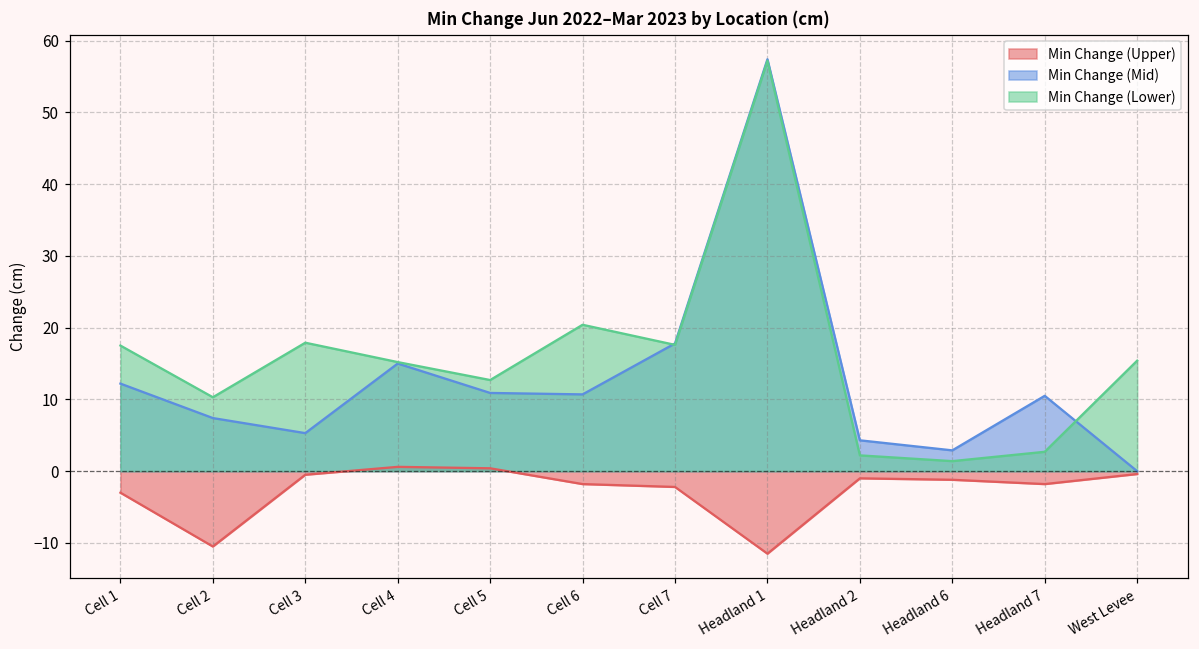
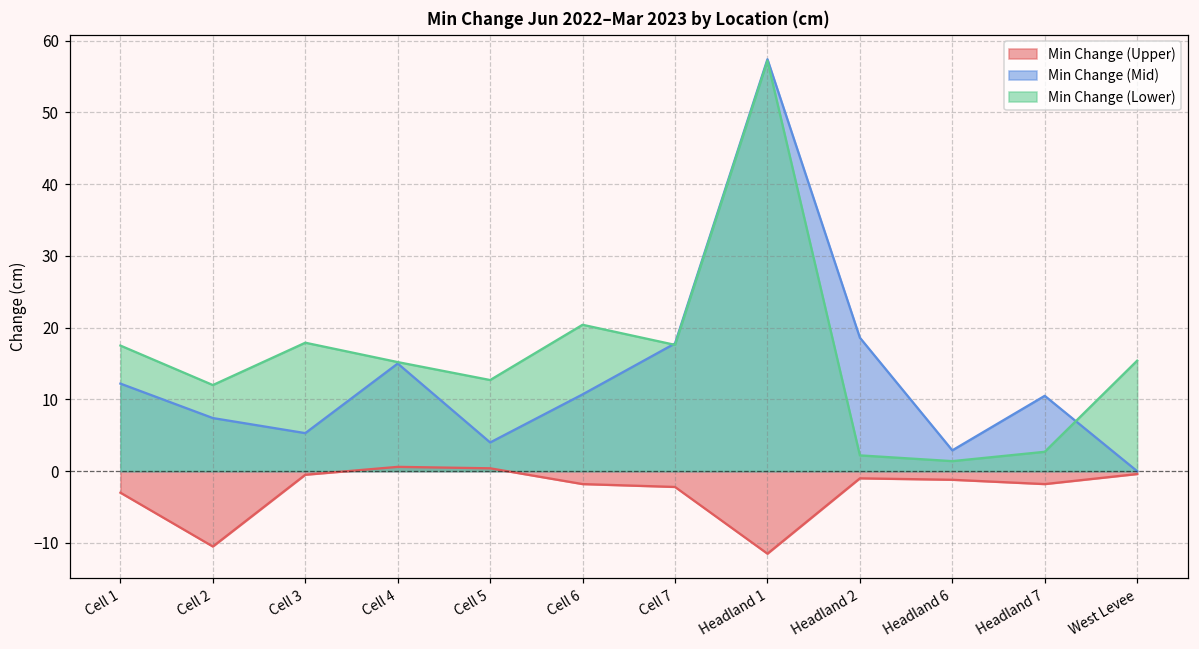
  {
    "Min Change (Mid)": {
      "Cell 1": 12,
      "Cell 2": 7,
      "Cell 3": 5,
-     "Cell 5": 11,
+     "Cell 5": 4,
      "Cell 6": 11,
-     "Headland 2": 4,
+     "Headland 2": 19,
      "Headland 6": 3,
      "Headland 7": 11
    },
    "Min Change (Lower)": {
      "Cell 1": 18,
-     "Cell 2": 10,
+     "Cell 2": 12,
      "Cell 3": 18,
      "Cell 5": 13,
      "Cell 6": 20,
      "Headland 2": 2,
      "Headland 6": 1,
      "Headland 7": 3,
      "West Levee": 15
    }
  }
